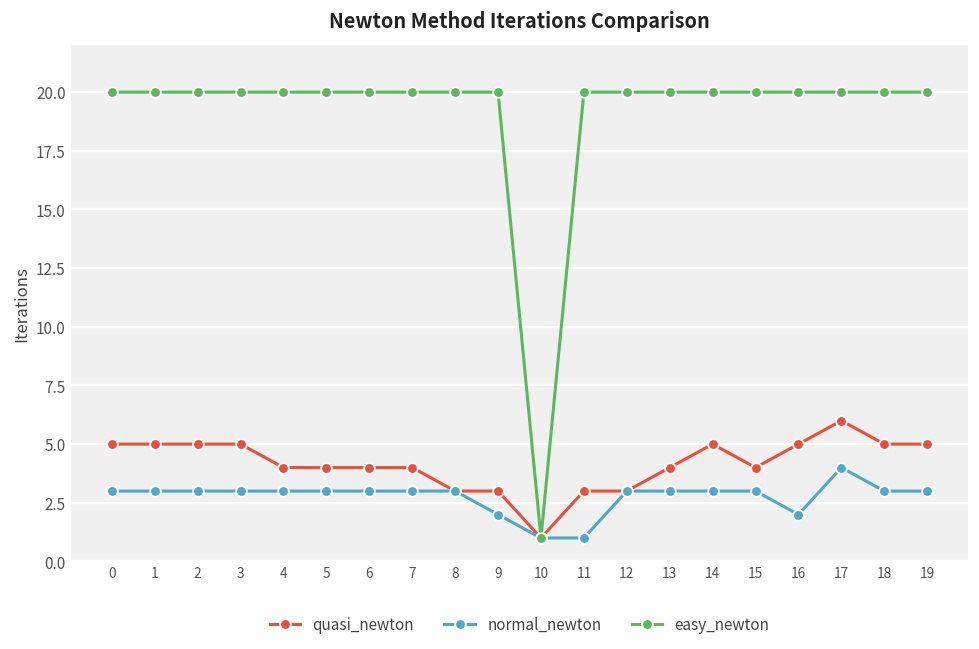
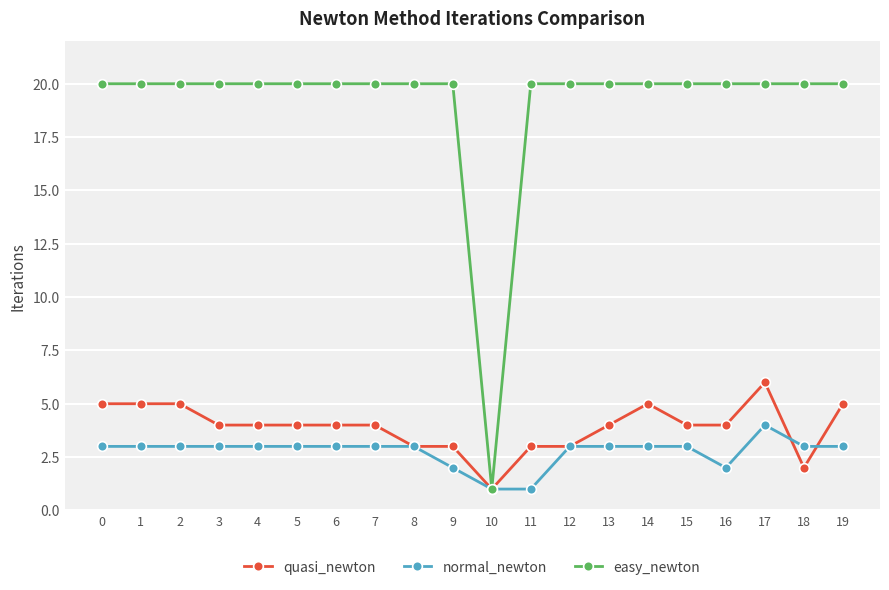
  {
    "quasi_newton": {
      "0": 5,
      "1": 5,
      "2": 5,
-     "3": 5,
+     "3": 4,
      "4": 4,
      "5": 4,
      "6": 4,
      "7": 4,
      "9": 3,
      "11": 3,
      "13": 4,
      "14": 5,
      "15": 4,
-     "16": 5,
+     "16": 4,
      "17": 6,
-     "18": 5,
+     "18": 2,
      "19": 5
    },
    "normal_newton": {
      "0": 3,
      "1": 3,
      "2": 3,
      "3": 3,
      "4": 3,
      "5": 3,
      "6": 3,
      "7": 3,
      "9": 2,
      "11": 1,
      "13": 3,
      "14": 3,
      "15": 3,
      "16": 2,
      "17": 4,
      "18": 3,
      "19": 3
    },
    "easy_newton": {
      "0": 20,
      "1": 20,
      "2": 20,
      "3": 20,
      "4": 20,
      "5": 20,
      "6": 20,
      "7": 20,
      "8": 20,
      "9": 20,
      "11": 20,
      "12": 20,
      "13": 20,
      "14": 20,
      "15": 20,
      "16": 20,
      "17": 20,
      "18": 20,
      "19": 20
    }
  }
